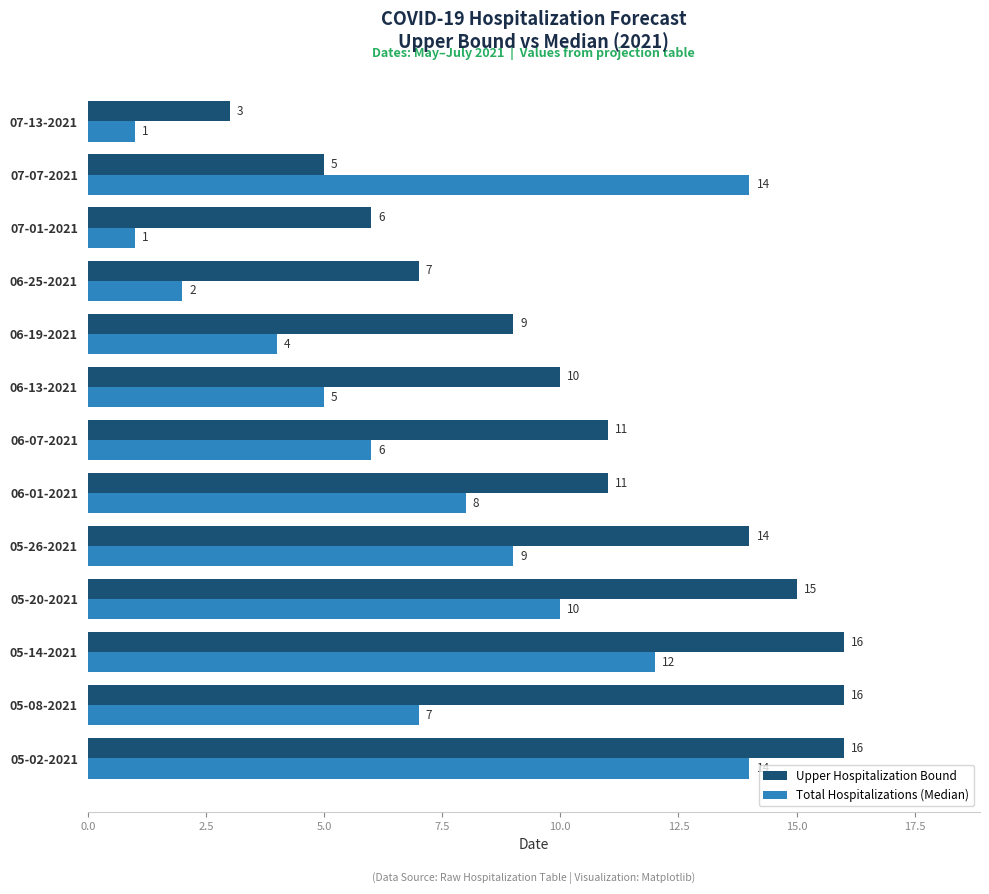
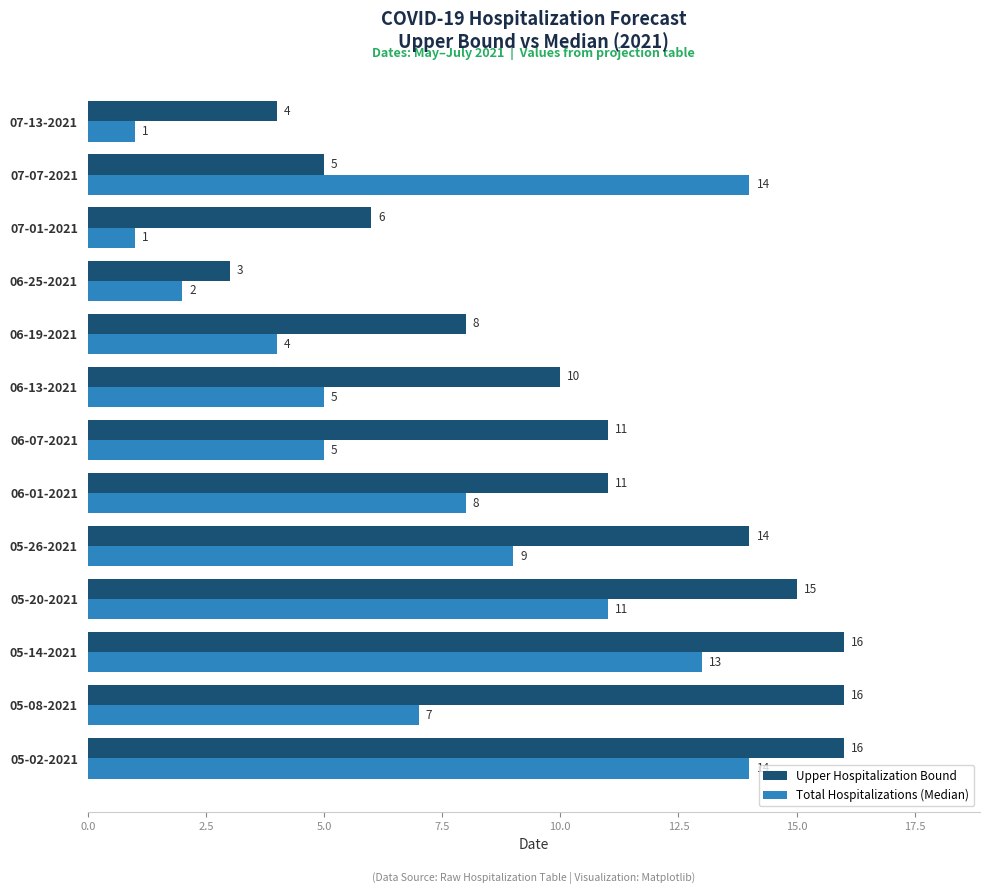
  {
    "Upper Hospitalization Bound": {
-     "07-13-2021": 3,
+     "07-13-2021": 4,
      "07-07-2021": 5,
      "07-01-2021": 6,
-     "06-25-2021": 7,
-     "06-19-2021": 9,
+     "06-25-2021": 3,
+     "06-19-2021": 8,
      "06-13-2021": 10,
      "06-07-2021": 11,
      "06-01-2021": 11,
      "05-26-2021": 14,
      "05-20-2021": 15,
      "05-14-2021": 16,
      "05-08-2021": 16,
      "05-02-2021": 16
    },
    "Total Hospitalizations (Median)": {
      "07-13-2021": 1,
      "07-07-2021": 14,
      "07-01-2021": 1,
      "06-25-2021": 2,
      "06-19-2021": 4,
      "06-13-2021": 5,
-     "06-07-2021": 6,
+     "06-07-2021": 5,
      "06-01-2021": 8,
      "05-26-2021": 9,
-     "05-20-2021": 10,
-     "05-14-2021": 12,
+     "05-20-2021": 11,
+     "05-14-2021": 13,
      "05-08-2021": 7
    }
  }
